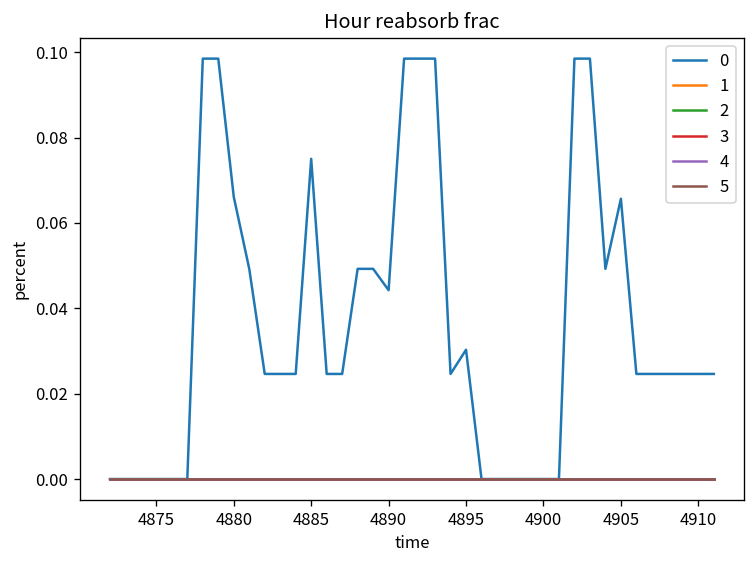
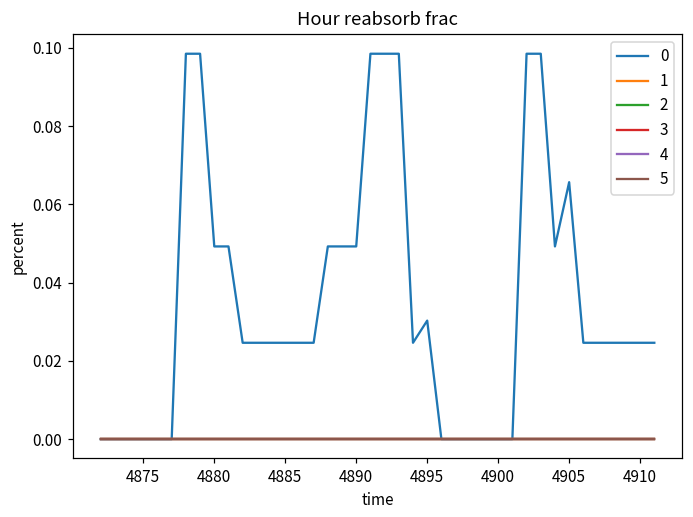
  {
    "0": {
-     "4880": 0.066,
-     "4885": 0.075,
-     "4890": 0.044,
+     "4880": 0.049,
+     "4885": 0.025,
+     "4890": 0.049,
      "4895": 0.030,
      "4905": 0.066,
      "4910": 0.025
    },
    "5": {
      "4880": 0.000,
      "4885": 0.000,
      "4890": 0.000,
      "4895": 0.000,
      "4905": 0.000,
      "4910": 0.000
    }
  }
